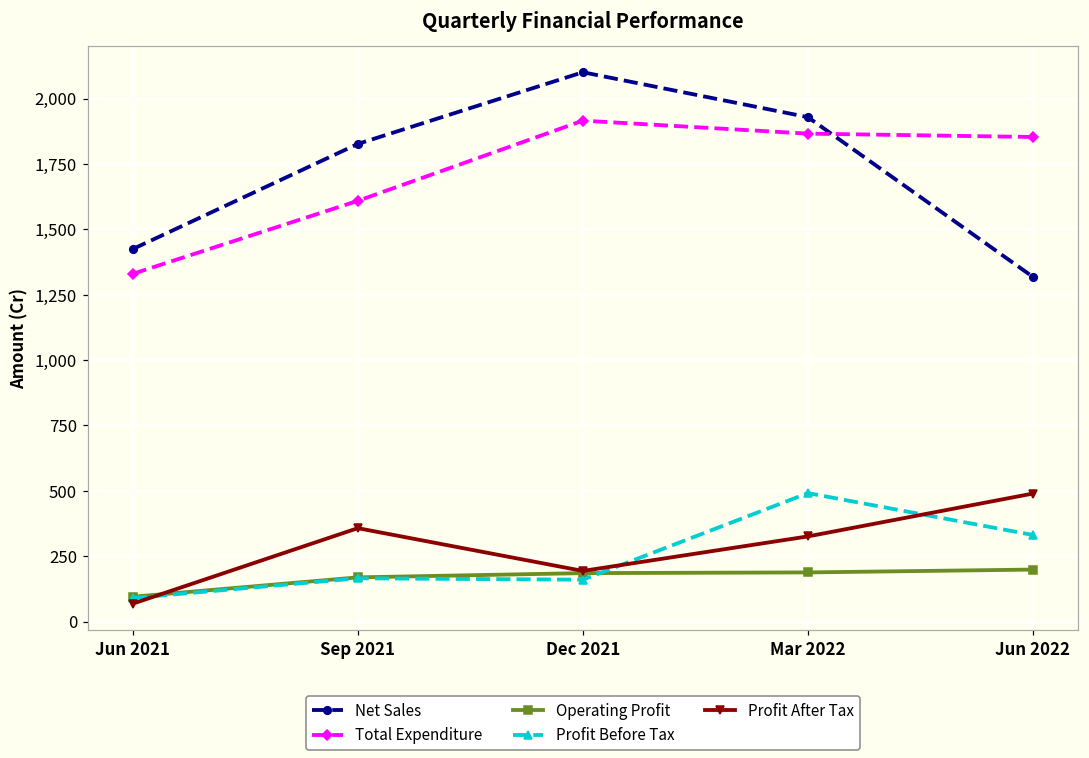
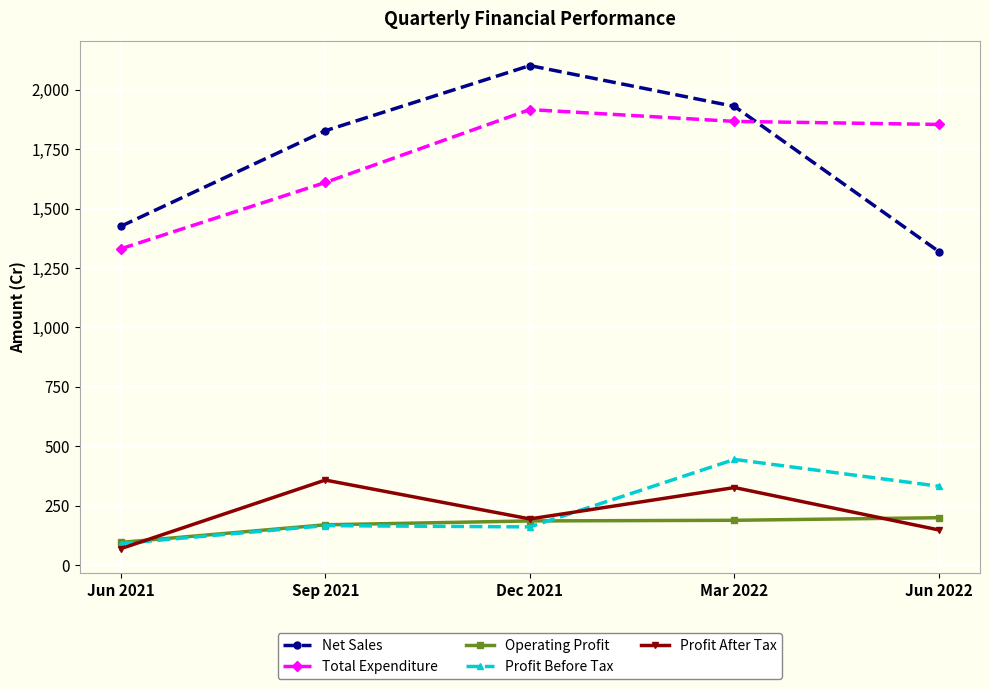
  {
    "Net Sales": {
      "Jun 2021": "1,420",
      "Sep 2021": "1,830",
      "Dec 2021": "2,100",
      "Mar 2022": "1,930",
      "Jun 2022": "1,320"
    },
    "Total Expenditure": {
      "Jun 2021": "1,330",
      "Sep 2021": "1,610",
      "Dec 2021": "1,920",
      "Mar 2022": "1,870",
      "Jun 2022": "1,850"
    },
    "Operating Profit": {
      "Mar 2022": "190",
      "Jun 2022": "200"
    },
    "Profit Before Tax": {
      "Dec 2021": "160",
-     "Mar 2022": "490",
+     "Mar 2022": "440",
      "Jun 2022": "330"
    },
    "Profit After Tax": {
      "Jun 2021": "70",
      "Sep 2021": "360",
      "Mar 2022": "330",
-     "Jun 2022": "490"
+     "Jun 2022": "150"
    }
  }
